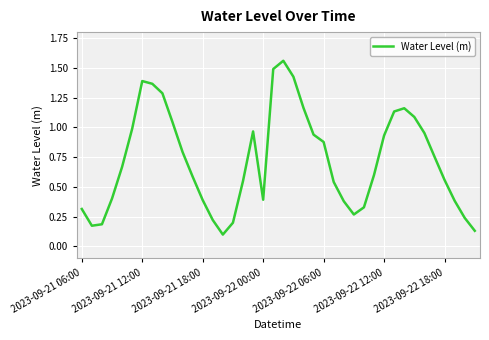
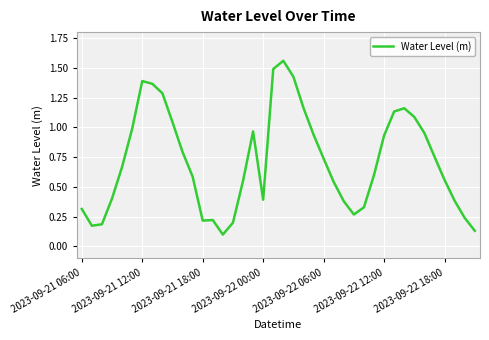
  {
    "2023-09-21 06:00": 0.31,
    "2023-09-21 12:00": 1.39,
-   "2023-09-21 18:00": 0.39,
+   "2023-09-21 18:00": 0.22,
    "2023-09-22 00:00": 0.39,
-   "2023-09-22 06:00": 0.88,
+   "2023-09-22 06:00": 0.74,
    "2023-09-22 12:00": 0.93,
    "2023-09-22 18:00": 0.56
  }
